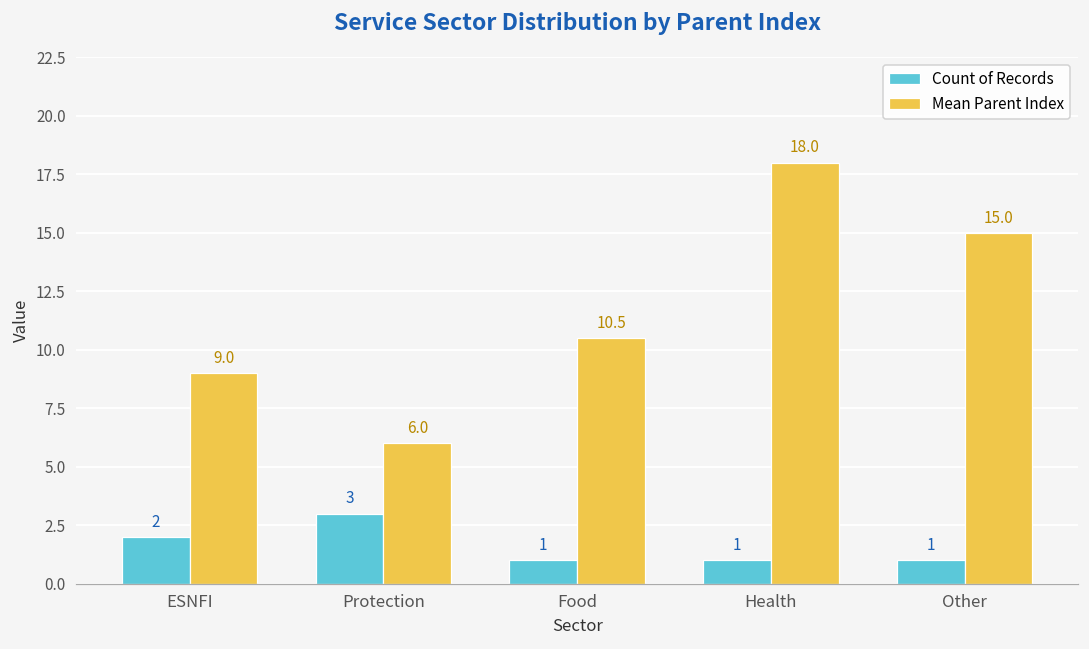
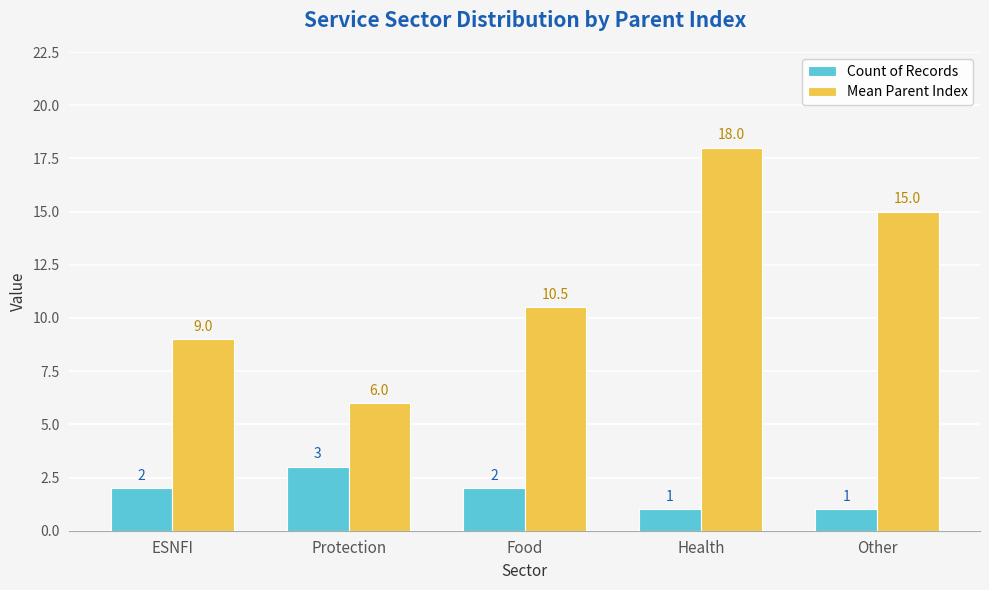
  {
    "Count of Records": {
      "ESNFI": 2,
      "Protection": 3,
-     "Food": 1,
+     "Food": 2,
      "Health": 1,
      "Other": 1
    },
    "Mean Parent Index": {
      "ESNFI": 9.0,
      "Protection": 6.0,
      "Food": 10.5,
      "Health": 18.0,
      "Other": 15.0
    }
  }
